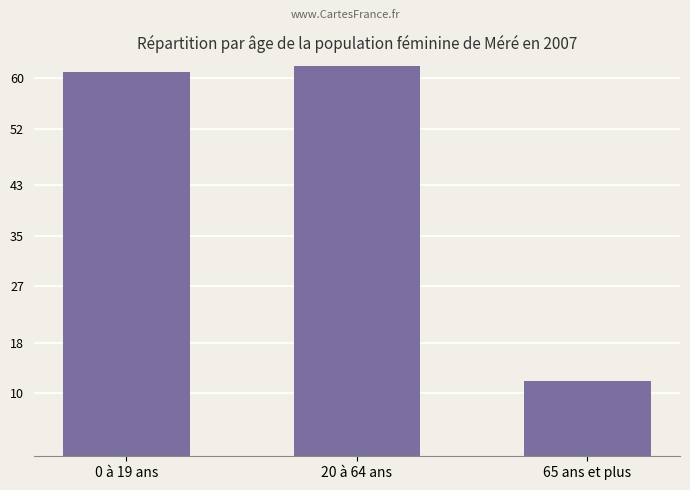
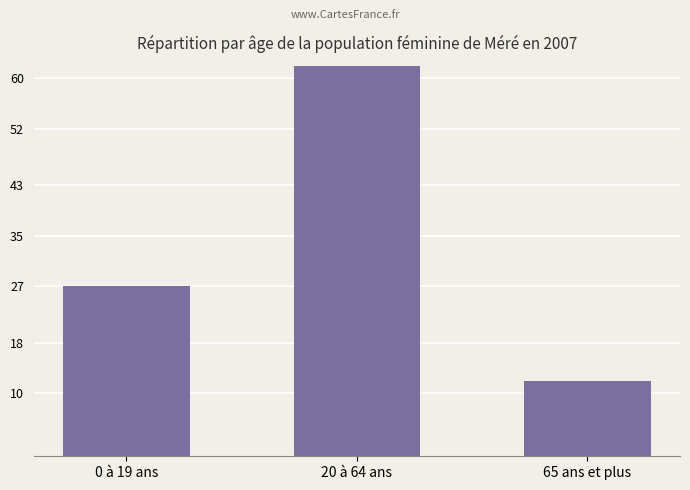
  {
-   "0 à 19 ans": 61,
+   "0 à 19 ans": 27,
    "65 ans et plus": 12
  }
